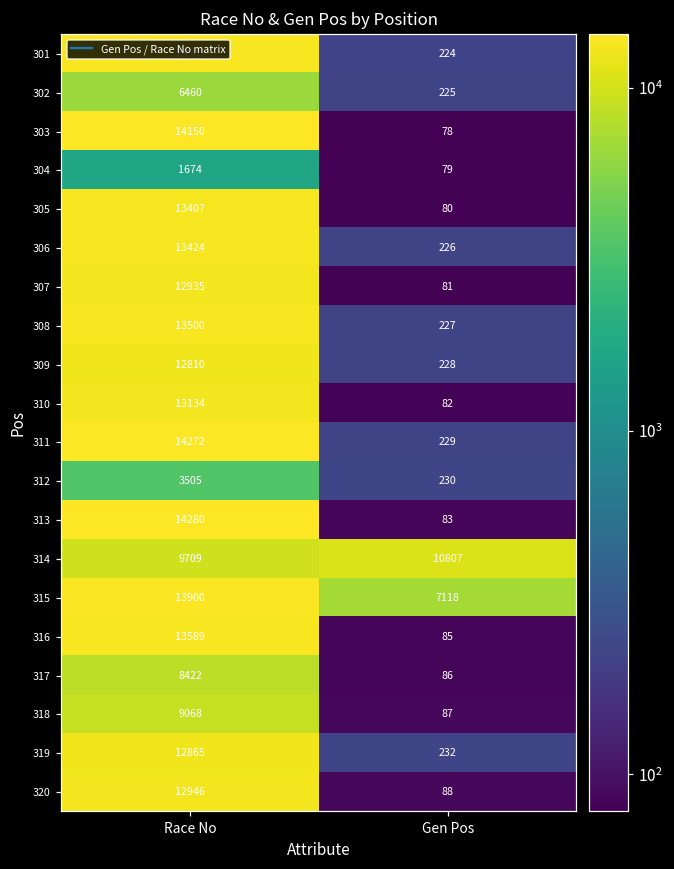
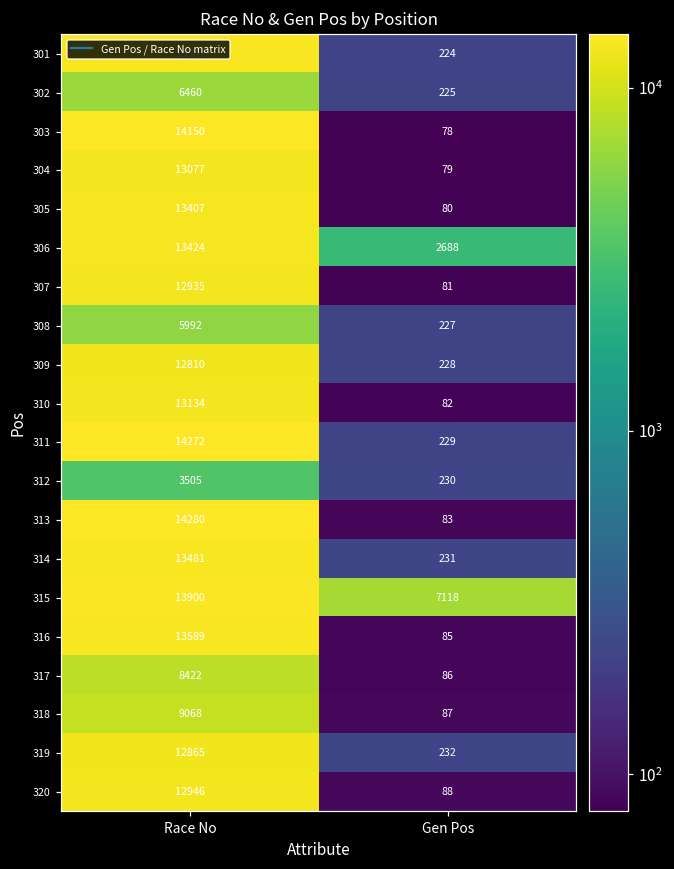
  {
    "301": {
      "Gen Pos": 224
    },
    "302": {
      "Race No": 6460,
      "Gen Pos": 225
    },
    "303": {
      "Race No": 14150,
      "Gen Pos": 78
    },
    "304": {
-     "Race No": 1674,
+     "Race No": 13077,
      "Gen Pos": 79
    },
    "305": {
      "Race No": 13407,
      "Gen Pos": 80
    },
    "306": {
      "Race No": 13424,
-     "Gen Pos": 226
+     "Gen Pos": 2688
    },
    "307": {
      "Race No": 12935,
      "Gen Pos": 81
    },
    "308": {
-     "Race No": 13500,
+     "Race No": 5992,
      "Gen Pos": 227
    },
    "309": {
      "Race No": 12810,
      "Gen Pos": 228
    },
    "310": {
      "Race No": 13134,
      "Gen Pos": 82
    },
    "311": {
      "Race No": 14272,
      "Gen Pos": 229
    },
    "312": {
      "Race No": 3505,
      "Gen Pos": 230
    },
    "313": {
      "Race No": 14280,
      "Gen Pos": 83
    },
    "314": {
-     "Race No": 9709,
-     "Gen Pos": 10807
+     "Race No": 13481,
+     "Gen Pos": 231
    },
    "315": {
      "Race No": 13900,
      "Gen Pos": 7118
    },
    "316": {
      "Race No": 13589,
      "Gen Pos": 85
    },
    "317": {
      "Race No": 8422,
      "Gen Pos": 86
    },
    "318": {
      "Race No": 9068,
      "Gen Pos": 87
    },
    "319": {
      "Race No": 12865,
      "Gen Pos": 232
    },
    "320": {
      "Race No": 12946,
      "Gen Pos": 88
    }
  }
